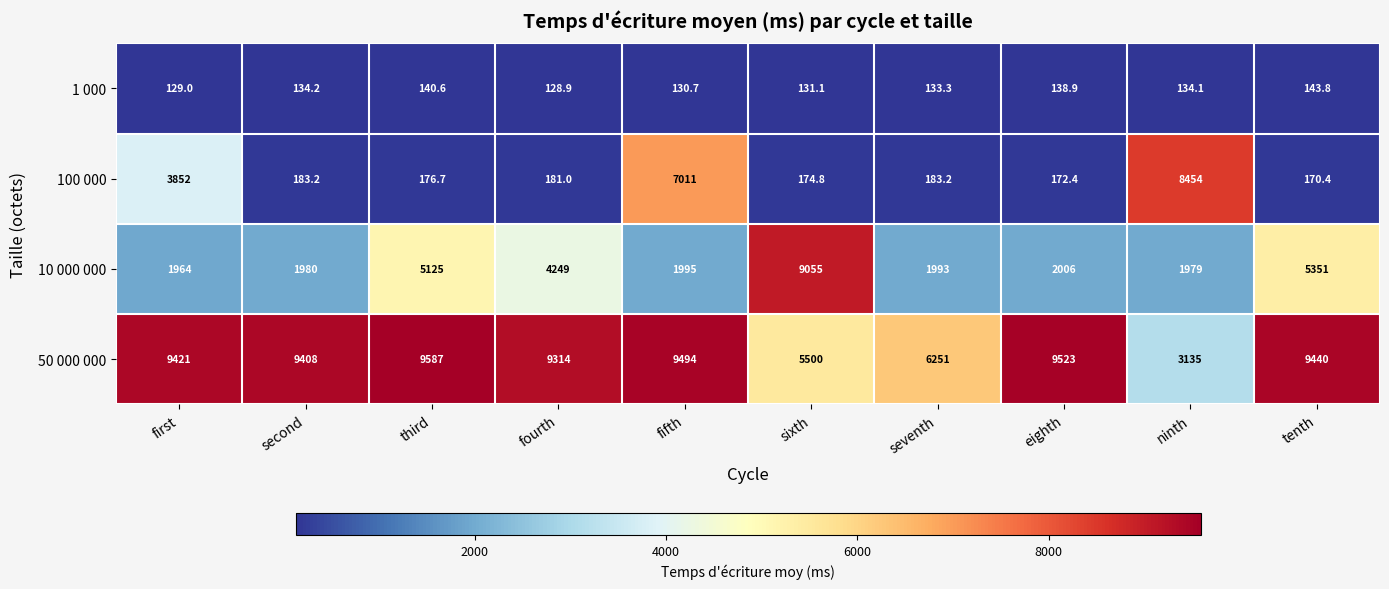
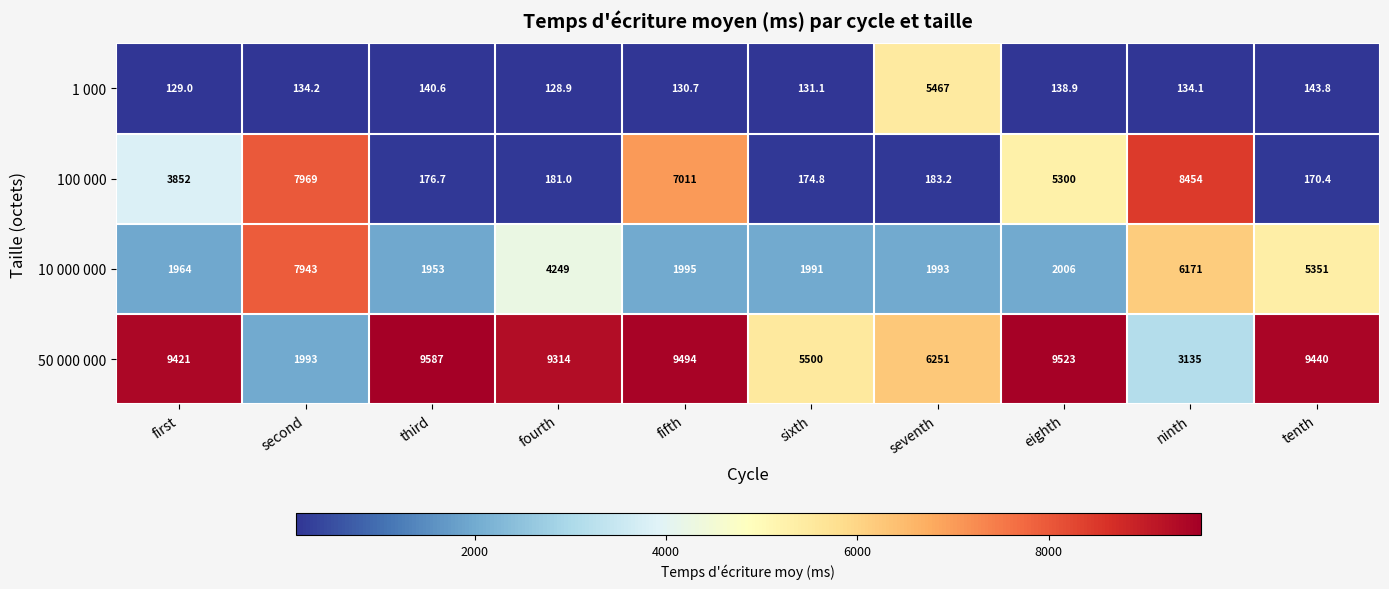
  {
    "1 000": {
      "first": 129.0,
      "second": 134.2,
      "third": 140.6,
      "fourth": 128.9,
      "fifth": 130.7,
      "sixth": 131.1,
-     "seventh": 133.3,
+     "seventh": 5467,
      "eighth": 138.9,
      "ninth": 134.1,
      "tenth": 143.8
    },
    "100 000": {
      "first": 3852,
-     "second": 183.2,
+     "second": 7969,
      "third": 176.7,
      "fourth": 181.0,
      "fifth": 7011,
      "sixth": 174.8,
      "seventh": 183.2,
-     "eighth": 172.4,
+     "eighth": 5300,
      "ninth": 8454,
      "tenth": 170.4
    },
    "10 000 000": {
      "first": 1964,
-     "second": 1980,
-     "third": 5125,
+     "second": 7943,
+     "third": 1953,
      "fourth": 4249,
      "fifth": 1995,
-     "sixth": 9055,
+     "sixth": 1991,
      "seventh": 1993,
      "eighth": 2006,
-     "ninth": 1979,
+     "ninth": 6171,
      "tenth": 5351
    },
    "50 000 000": {
      "first": 9421,
-     "second": 9408,
+     "second": 1993,
      "third": 9587,
      "fourth": 9314,
      "fifth": 9494,
      "sixth": 5500,
      "seventh": 6251,
      "eighth": 9523,
      "ninth": 3135,
      "tenth": 9440
    }
  }
